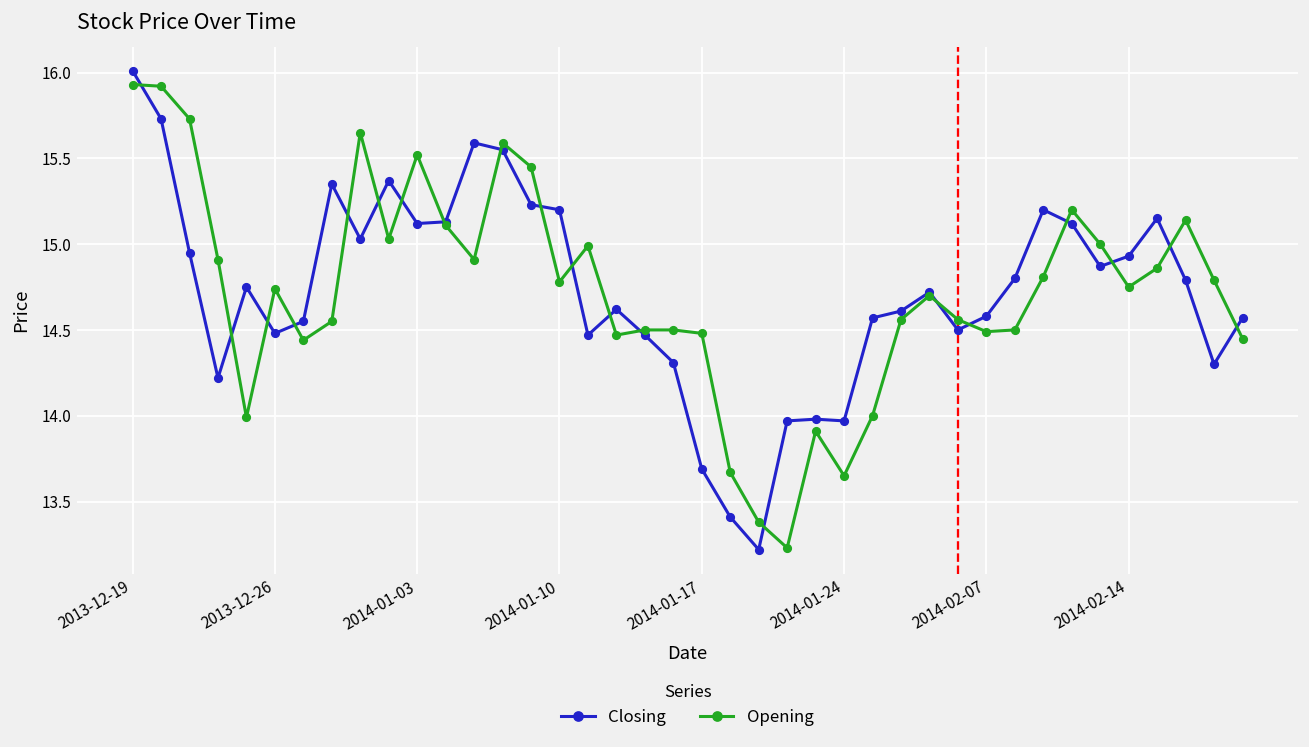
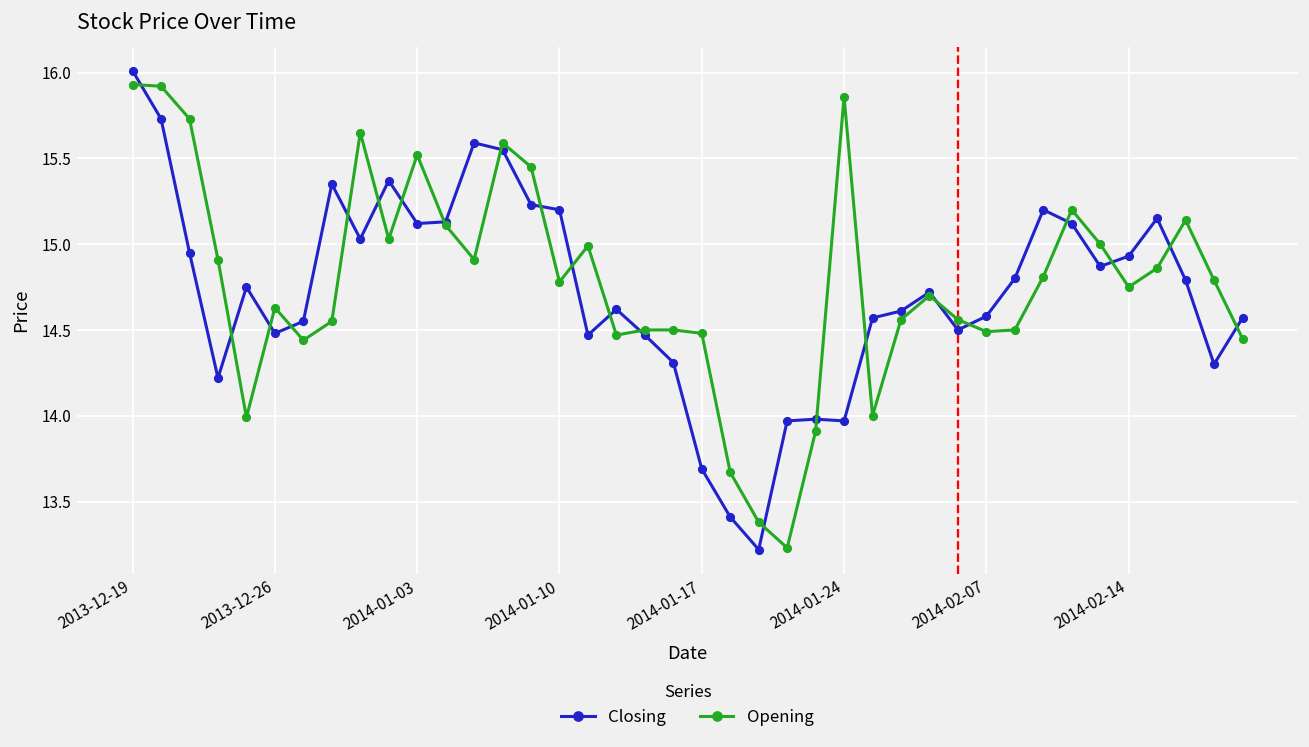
  {
    "Closing": {
      "2013-12-19": 16.01,
      "2013-12-26": 14.48,
      "2014-01-03": 15.12,
      "2014-01-10": 15.20,
      "2014-01-17": 13.69,
      "2014-01-24": 13.97,
      "2014-02-07": 14.58,
      "2014-02-14": 14.93
    },
    "Opening": {
      "2013-12-19": 15.93,
-     "2013-12-26": 14.74,
+     "2013-12-26": 14.63,
      "2014-01-03": 15.52,
      "2014-01-10": 14.78,
      "2014-01-17": 14.48,
-     "2014-01-24": 13.65,
+     "2014-01-24": 15.86,
      "2014-02-07": 14.49,
      "2014-02-14": 14.75
    }
  }
